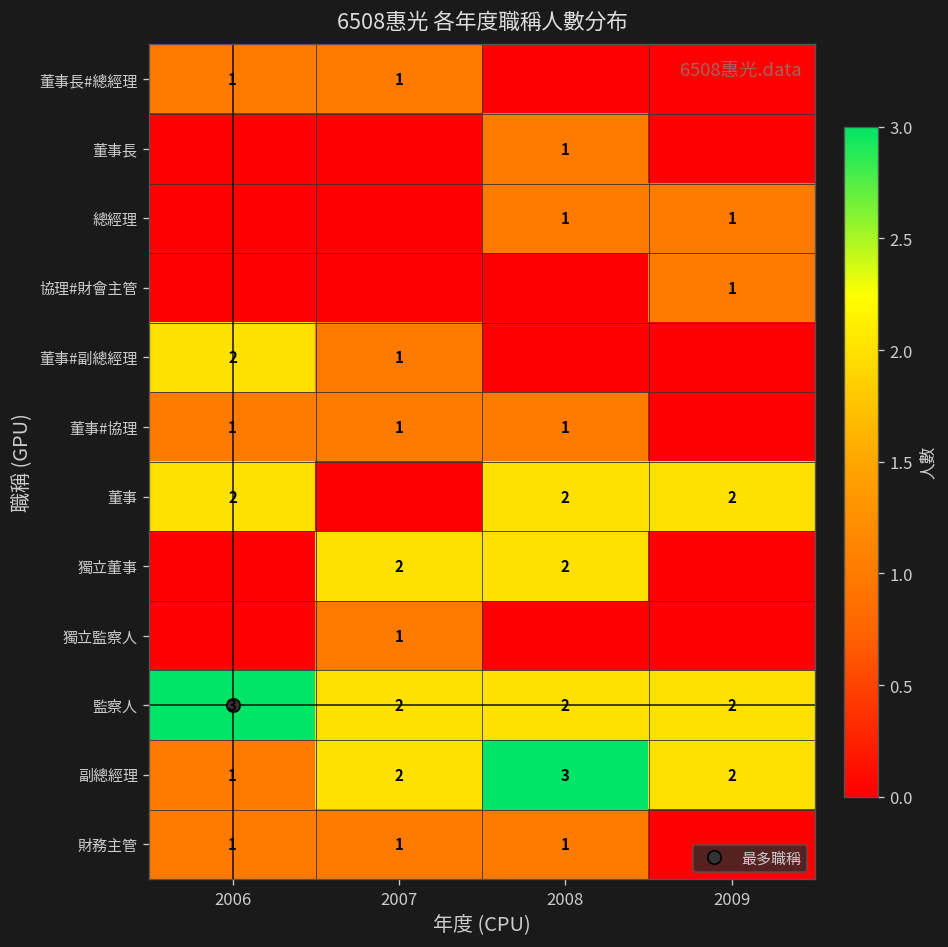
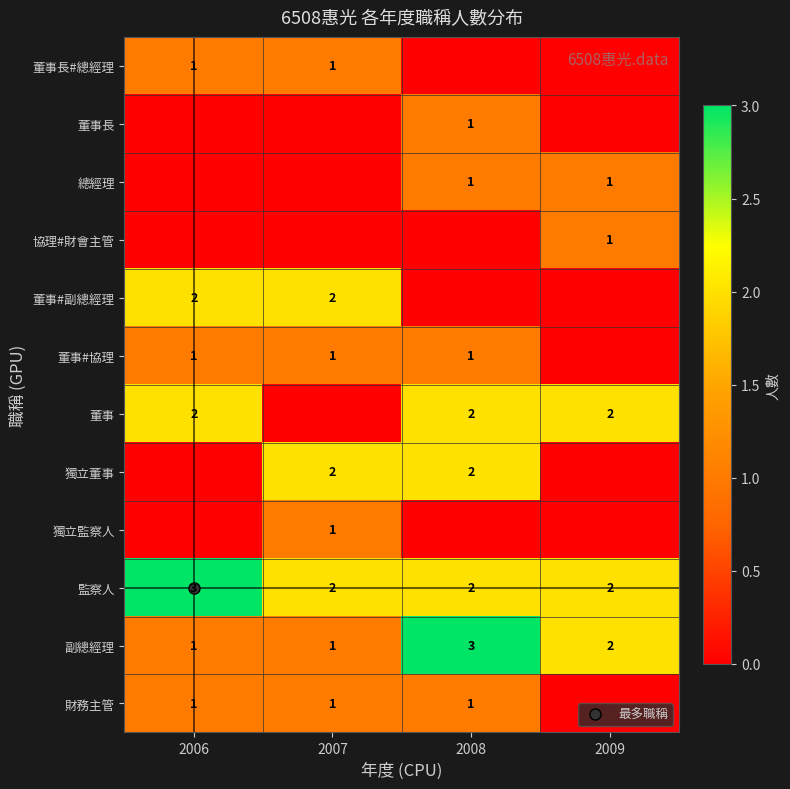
  {
    "董事長#總經理": {
      "2006": 1,
      "2007": 1,
      "2009": 6508
    },
    "董事長": {
      "2008": 1
    },
    "總經理": {
      "2008": 1,
      "2009": 1
    },
    "協理#財會主管": {
      "2009": 1
    },
    "董事#副總經理": {
      "2006": 2,
-     "2007": 1
+     "2007": 2
    },
    "董事#協理": {
      "2006": 1,
      "2007": 1,
      "2008": 1
    },
    "董事": {
      "2006": 2,
      "2008": 2,
      "2009": 2
    },
    "獨立董事": {
      "2007": 2,
      "2008": 2
    },
    "獨立監察人": {
      "2007": 1
    },
    "監察人": {
      "2007": 2,
      "2008": 2,
      "2009": 2
    },
    "副總經理": {
      "2006": 1,
-     "2007": 2,
+     "2007": 1,
      "2008": 3,
      "2009": 2
    },
    "財務主管": {
      "2006": 1,
      "2007": 1,
      "2008": 1
    }
  }
